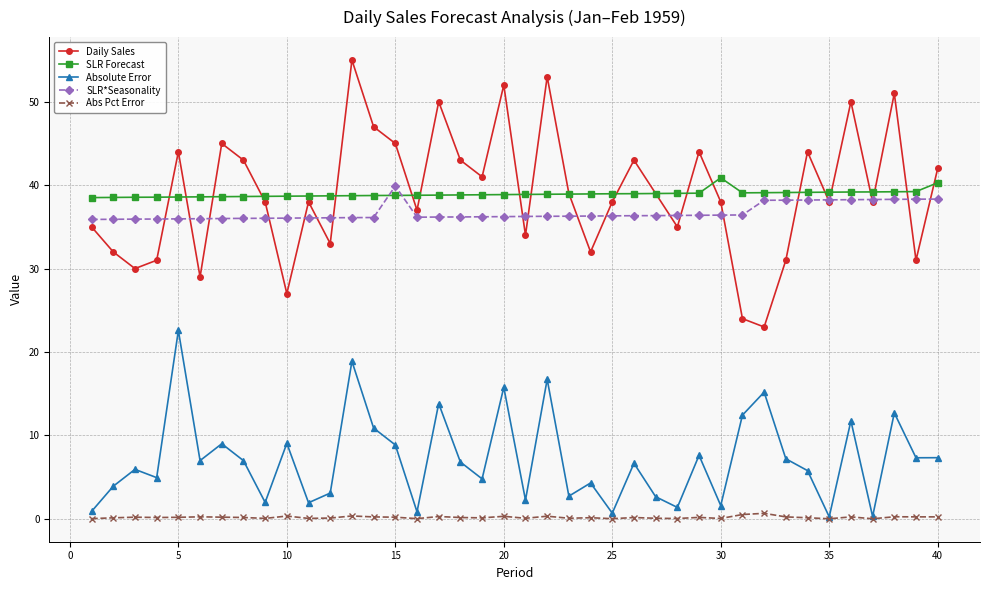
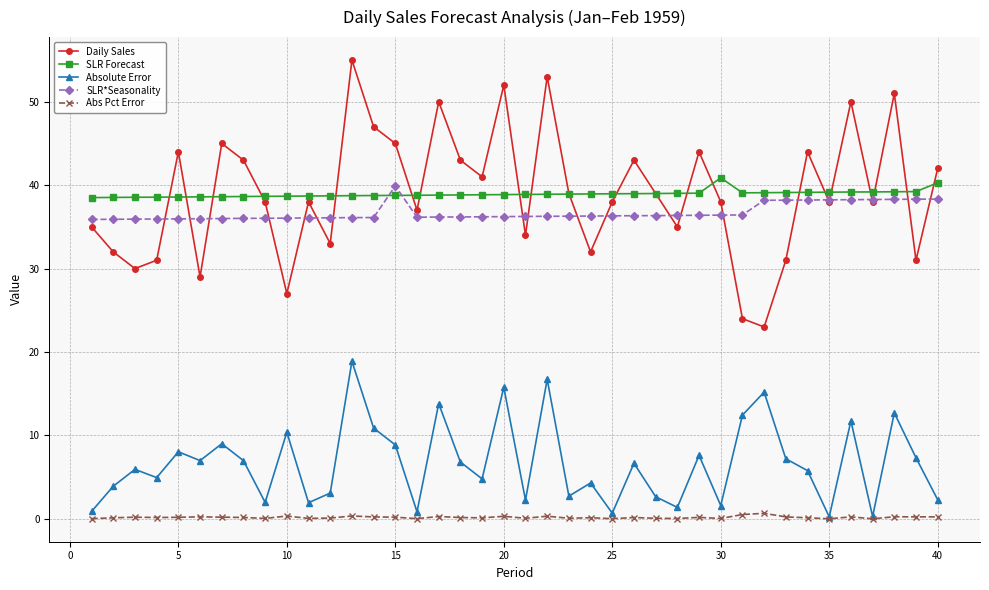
  {
    "Daily Sales": {
      "5": 44,
      "10": 27,
      "15": 45,
      "20": 52,
      "25": 38,
      "30": 38,
      "40": 42
    },
    "SLR Forecast": {
      "5": 39,
      "10": 39,
      "15": 39,
      "20": 39,
      "25": 39,
      "30": 41,
      "35": 39,
      "40": 40
    },
    "Absolute Error": {
-     "5": 23,
-     "10": 9,
+     "5": 8,
+     "10": 10,
      "15": 9,
      "20": 16,
      "25": 1,
      "30": 2,
-     "40": 7
+     "40": 2
    },
    "SLR*Seasonality": {
      "5": 36,
      "10": 36,
      "15": 40,
      "20": 36,
      "25": 36,
      "30": 36,
      "40": 38
    },
    "Abs Pct Error": {
      "5": 0,
      "10": 0,
      "15": 0,
      "20": 0,
      "25": 0,
      "30": 0,
      "40": 0
    }
  }
